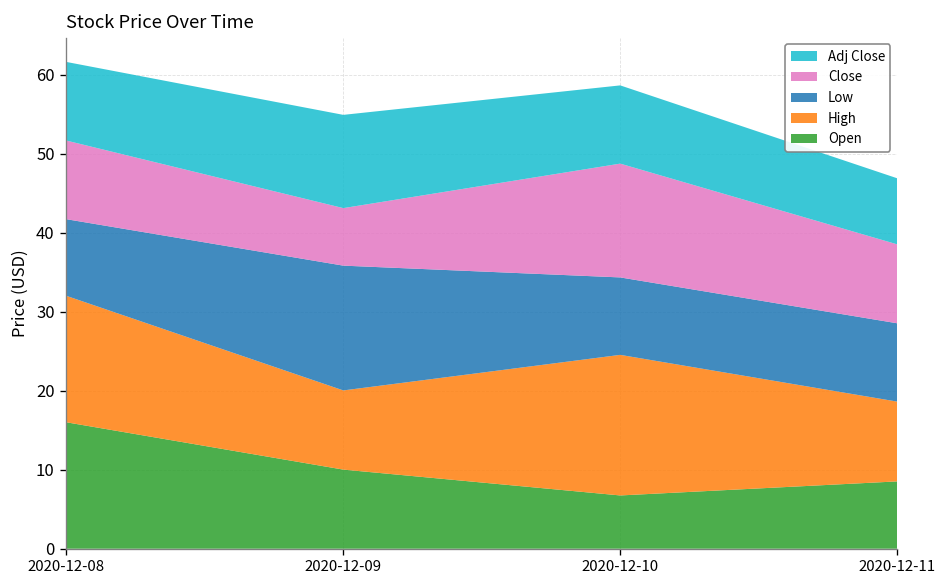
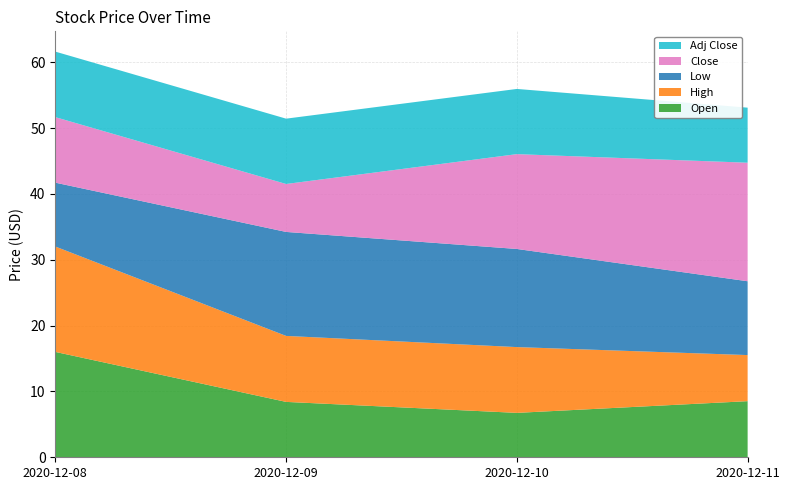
  {
    "Open": {
      "2020-12-08": 16,
-     "2020-12-09": 10,
+     "2020-12-09": 8,
      "2020-12-10": 7,
      "2020-12-11": 9
    },
    "High": {
      "2020-12-08": 16,
      "2020-12-09": 10,
-     "2020-12-10": 18,
-     "2020-12-11": 10
+     "2020-12-10": 10,
+     "2020-12-11": 7
    },
    "Low": {
      "2020-12-08": 10,
      "2020-12-09": 16,
-     "2020-12-10": 10,
-     "2020-12-11": 10
+     "2020-12-10": 15,
+     "2020-12-11": 11
    },
    "Close": {
      "2020-12-08": 10,
      "2020-12-09": 7,
      "2020-12-10": 14,
-     "2020-12-11": 10
+     "2020-12-11": 18
    },
    "Adj Close": {
      "2020-12-08": 10,
-     "2020-12-09": 12,
+     "2020-12-09": 10,
      "2020-12-10": 10,
      "2020-12-11": 8
    }
  }
